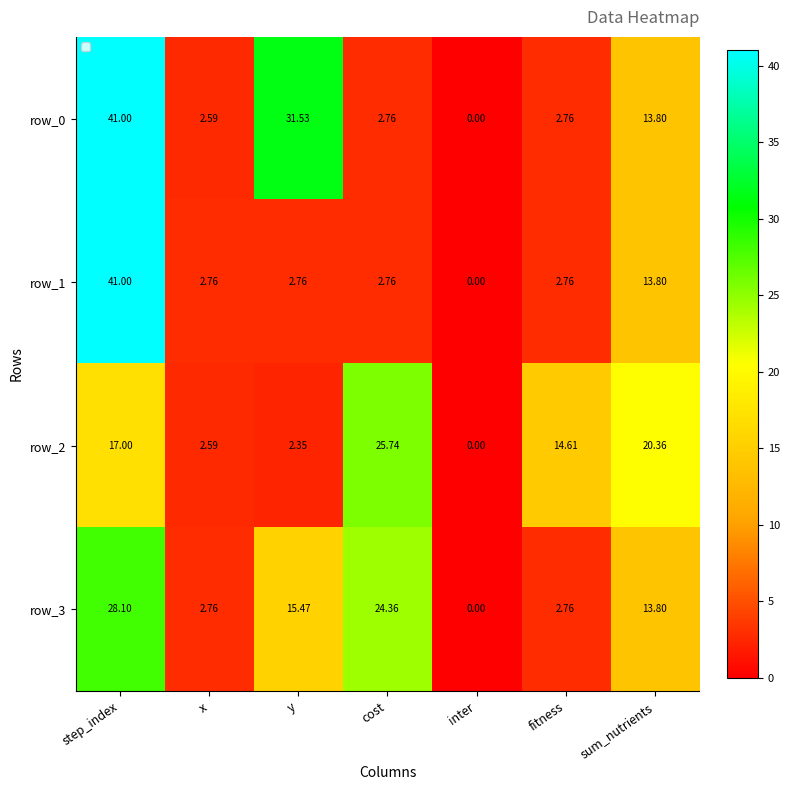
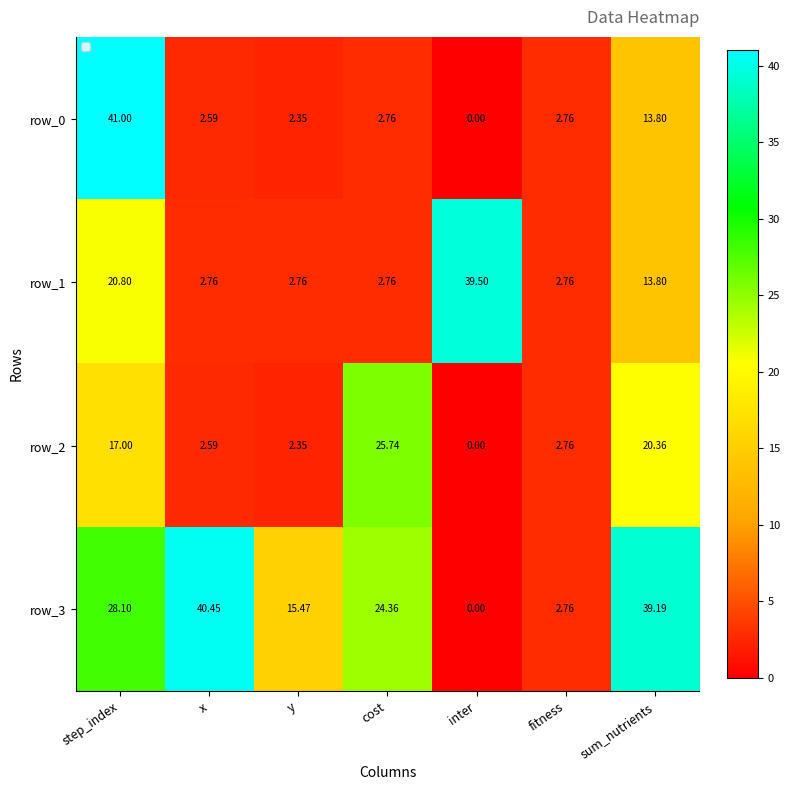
  {
    "row_0": {
      "step_index": 41.00,
      "x": 2.59,
-     "y": 31.53,
+     "y": 2.35,
      "cost": 2.76,
      "inter": 0.00,
      "fitness": 2.76,
      "sum_nutrients": 13.80
    },
    "row_1": {
-     "step_index": 41.00,
+     "step_index": 20.80,
      "x": 2.76,
      "y": 2.76,
      "cost": 2.76,
-     "inter": 0.00,
+     "inter": 39.50,
      "fitness": 2.76,
      "sum_nutrients": 13.80
    },
    "row_2": {
      "step_index": 17.00,
      "x": 2.59,
      "y": 2.35,
      "cost": 25.74,
      "inter": 0.00,
-     "fitness": 14.61,
+     "fitness": 2.76,
      "sum_nutrients": 20.36
    },
    "row_3": {
      "step_index": 28.10,
-     "x": 2.76,
+     "x": 40.45,
      "y": 15.47,
      "cost": 24.36,
      "inter": 0.00,
      "fitness": 2.76,
-     "sum_nutrients": 13.80
+     "sum_nutrients": 39.19
    }
  }
